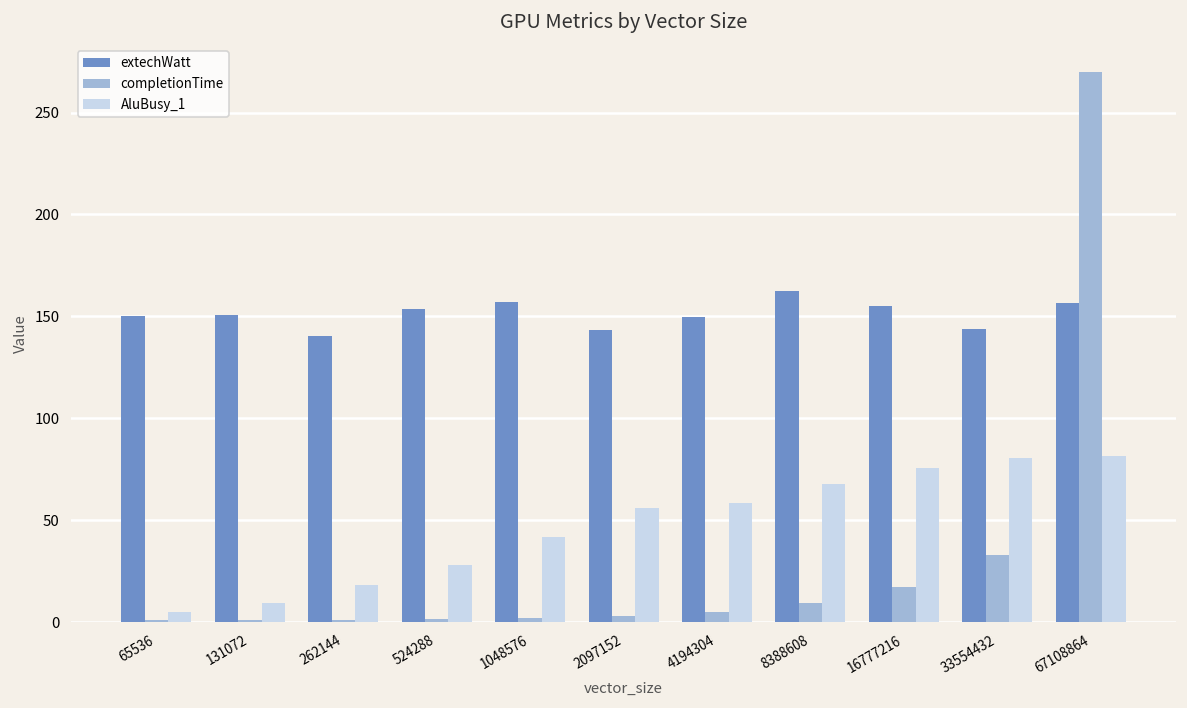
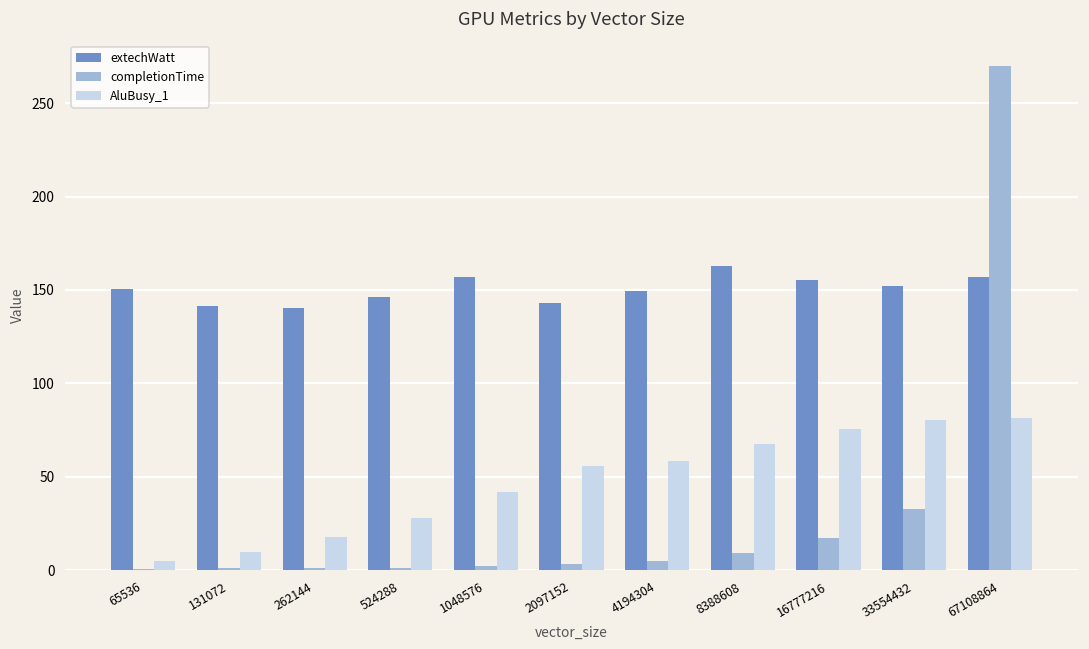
  {
    "extechWatt": {
      "65536": 150,
-     "131072": 151,
+     "131072": 141,
      "262144": 140,
-     "524288": 154,
+     "524288": 146,
      "1048576": 157,
      "2097152": 143,
      "4194304": 150,
      "8388608": 163,
      "16777216": 155,
-     "33554432": 144,
+     "33554432": 152,
      "67108864": 157
    }
  }
